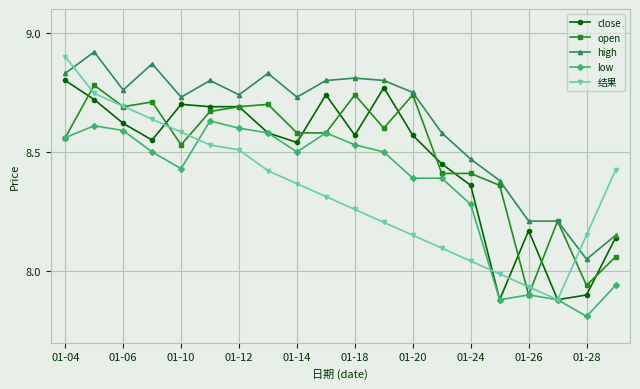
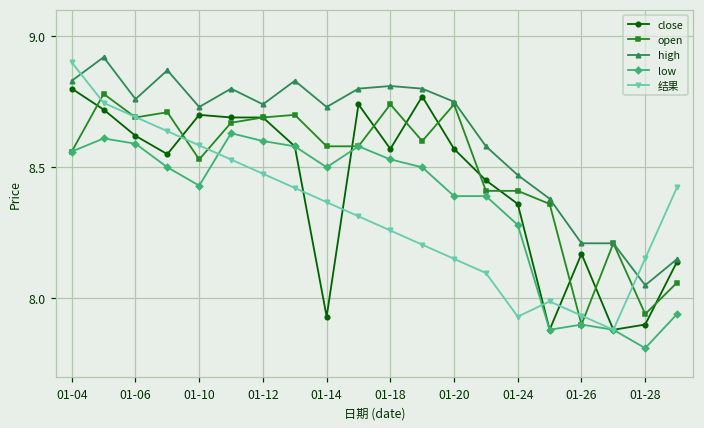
  {
    "close": {
      "01-04": 8.80,
      "01-06": 8.62,
      "01-10": 8.70,
-     "01-14": 8.54,
+     "01-14": 7.93,
      "01-18": 8.57,
      "01-20": 8.57,
      "01-24": 8.36,
      "01-26": 8.17,
      "01-28": 7.90
    },
    "结果": {
      "01-04": 8.90,
      "01-10": 8.58,
-     "01-12": 8.51,
+     "01-12": 8.48,
      "01-14": 8.37,
      "01-18": 8.26,
      "01-20": 8.15,
-     "01-24": 8.04,
+     "01-24": 7.93,
      "01-26": 7.93,
      "01-28": 8.15
    }
  }
